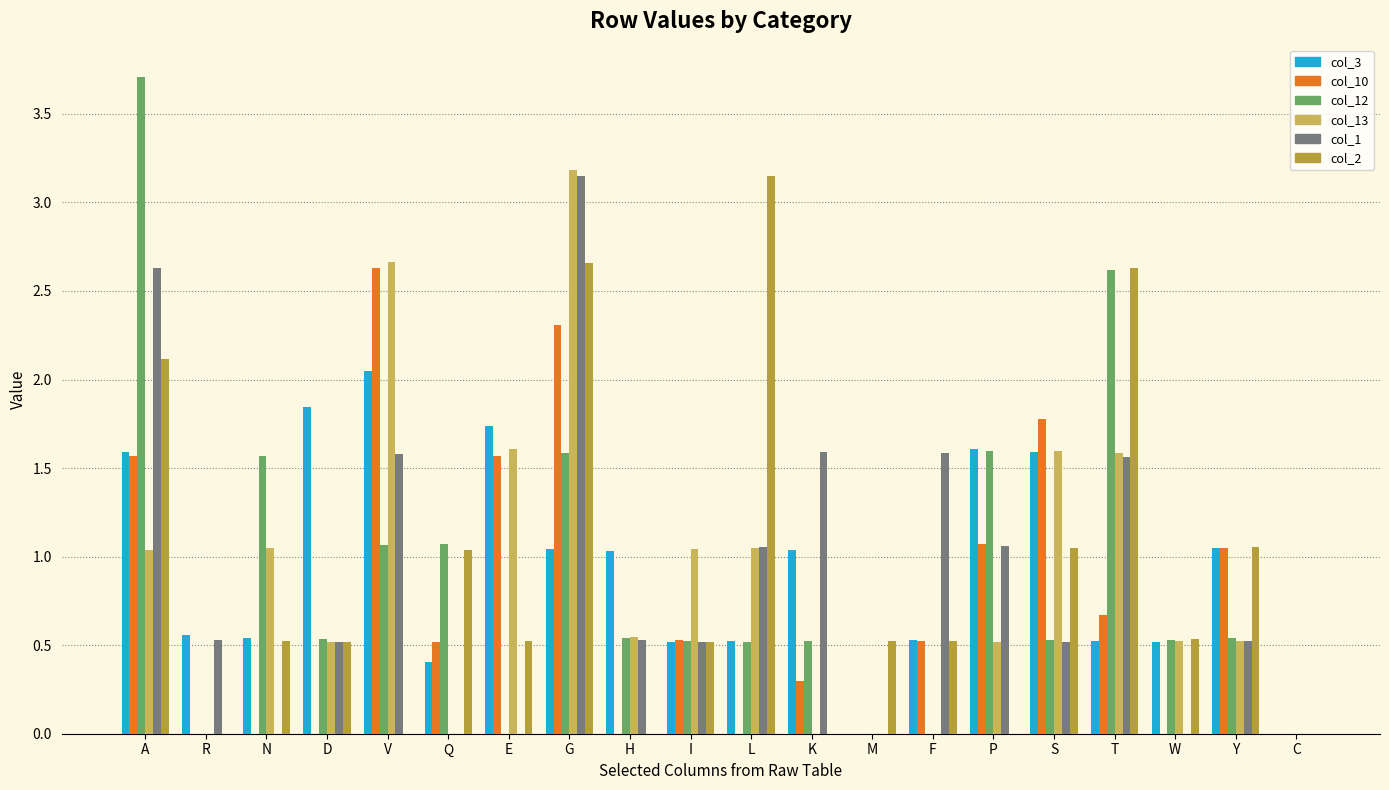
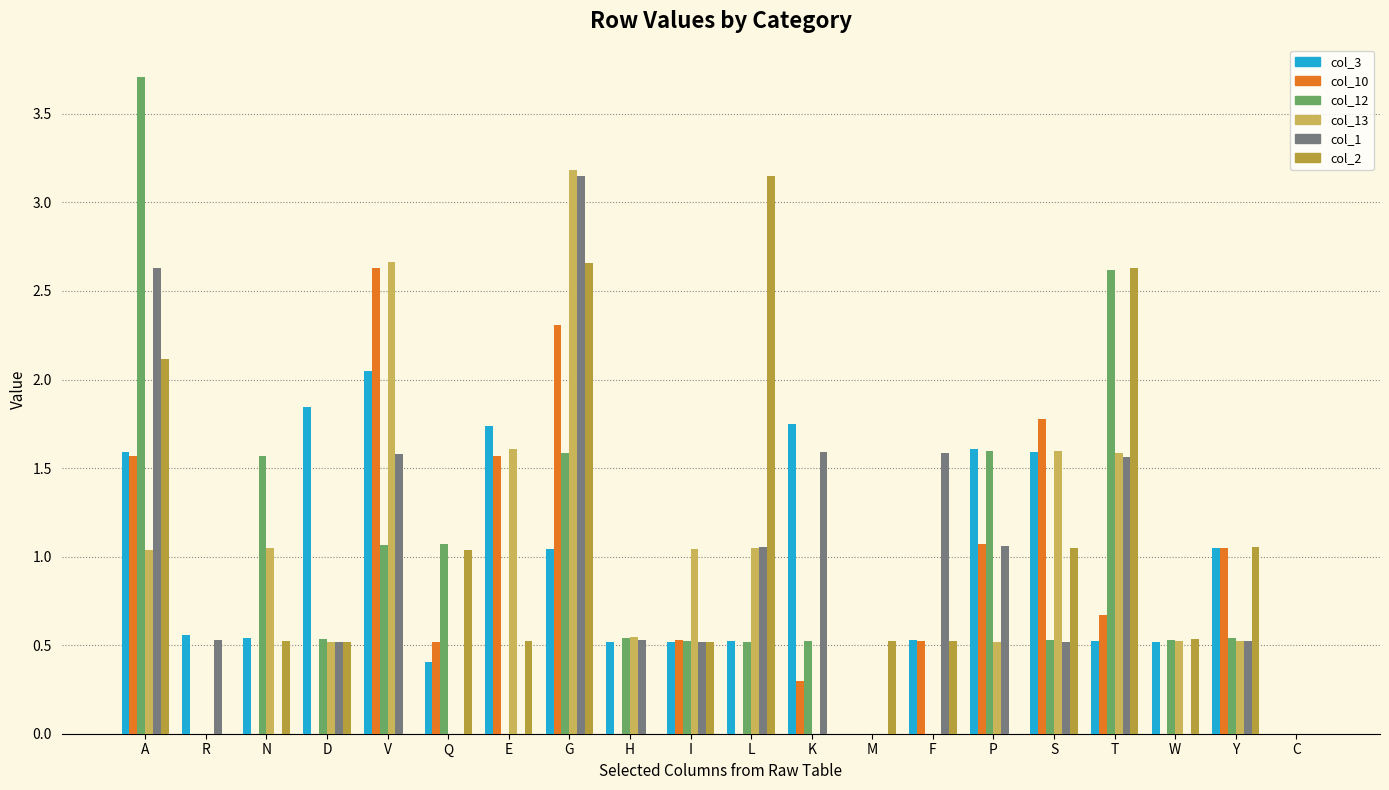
  {
    "col_3": {
      "A": 1.59,
      "R": 0.55,
      "N": 0.54,
      "D": 1.84,
      "V": 2.05,
      "Q": 0.41,
      "E": 1.74,
      "G": 1.04,
-     "H": 1.03,
+     "H": 0.52,
      "I": 0.52,
      "L": 0.53,
-     "K": 1.04,
+     "K": 1.75,
      "M": 0.00,
      "F": 0.53,
      "P": 1.61,
      "S": 1.59,
      "T": 0.52,
      "W": 0.52,
      "Y": 1.05,
      "C": 0.00
    },
    "col_10": {
      "A": 1.57,
      "R": 0.00,
      "N": 0.00,
      "D": 0.00,
      "V": 2.63,
      "Q": 0.52,
      "E": 1.57,
      "G": 2.31,
      "H": 0.00,
      "I": 0.53,
      "L": 0.00,
      "K": 0.30,
      "M": 0.00,
      "F": 0.52,
      "P": 1.07,
      "S": 1.78,
      "T": 0.67,
      "W": 0.00,
      "Y": 1.05,
      "C": 0.00
    }
  }
